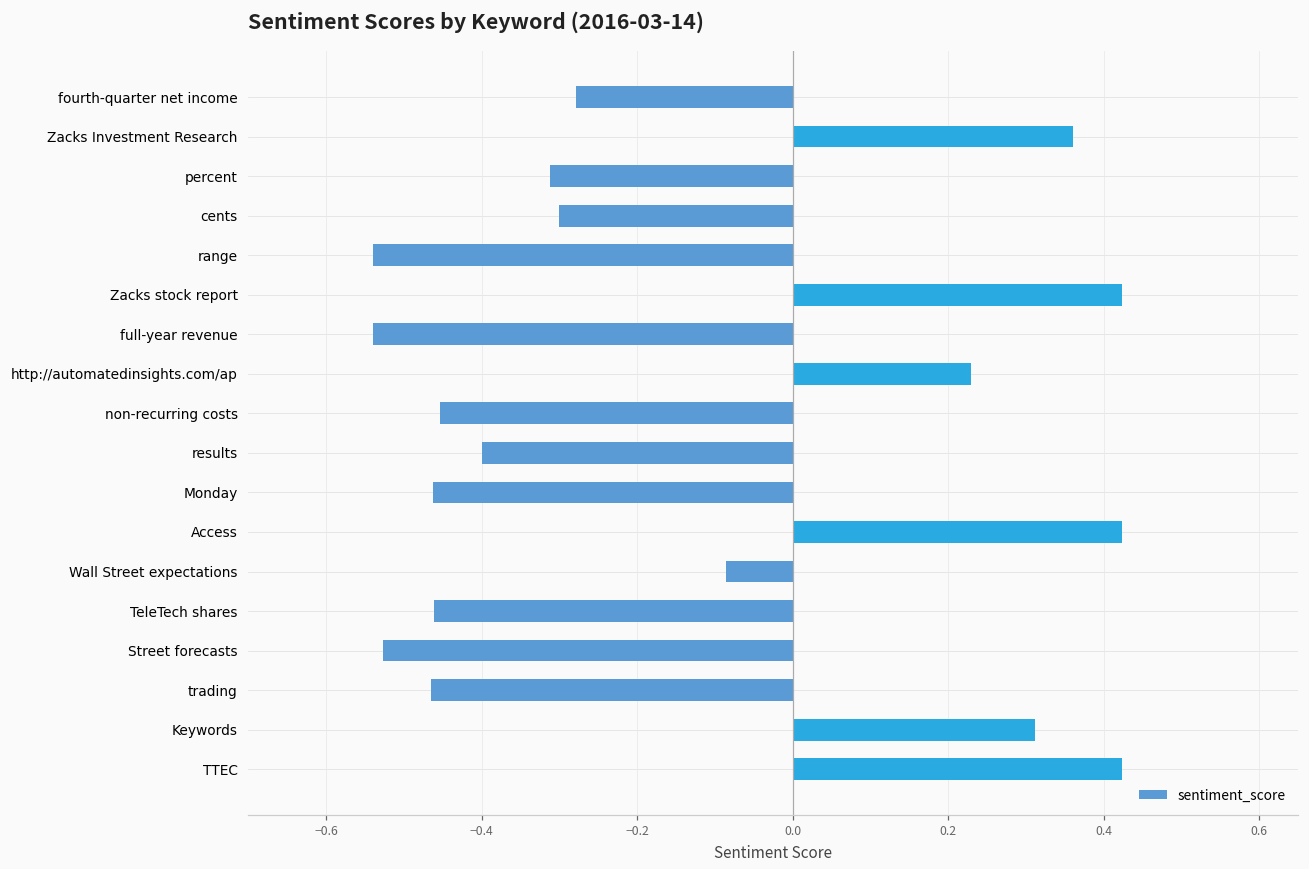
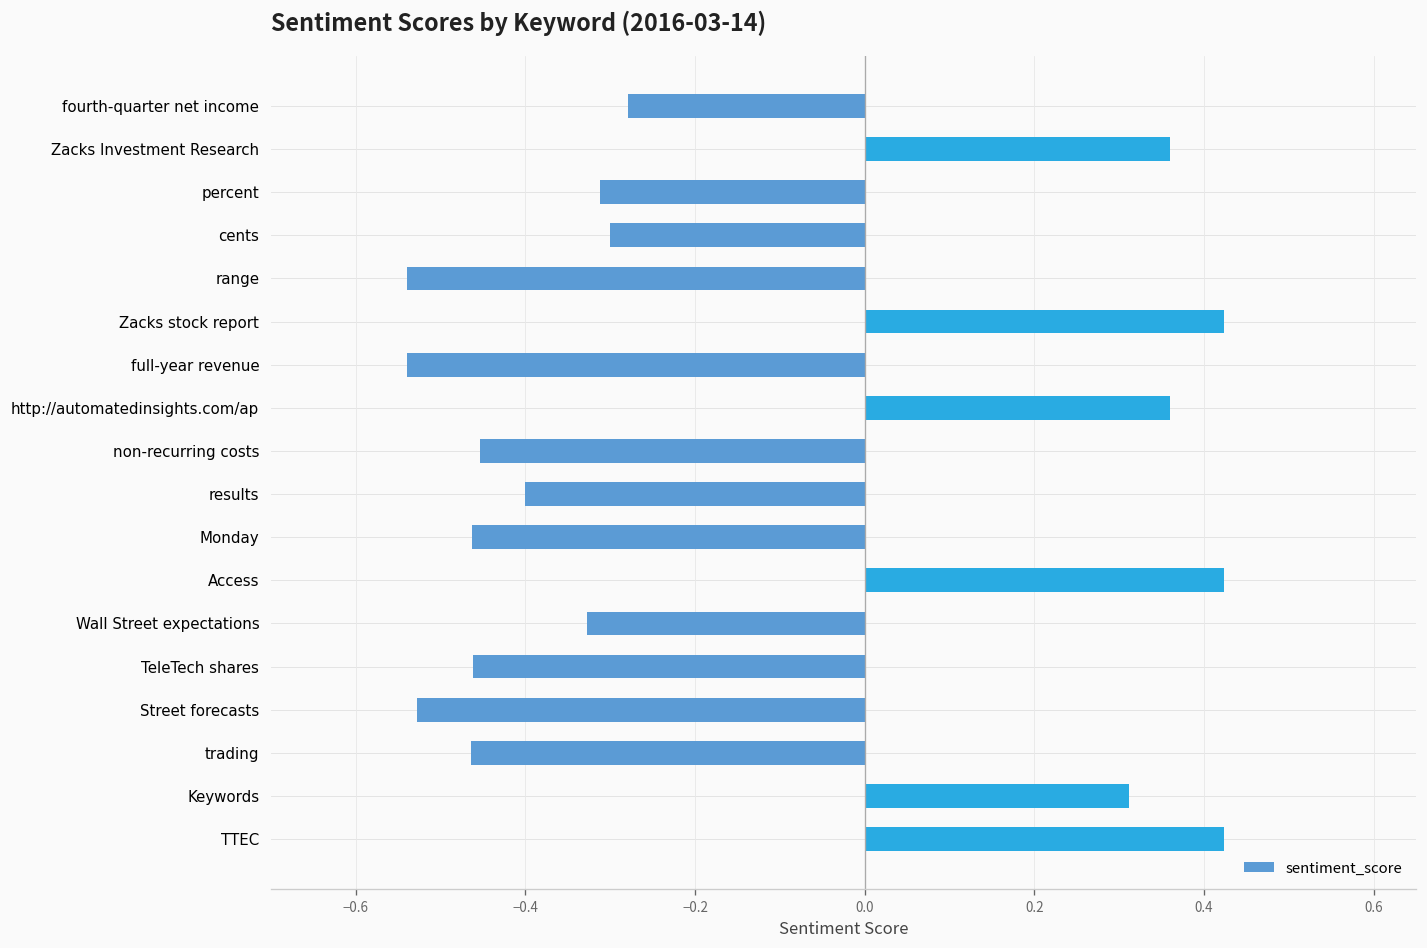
  {
    "fourth-quarter net income": -0.28,
    "Zacks Investment Research": 0.36,
    "percent": -0.31,
    "cents": -0.30,
    "range": -0.54,
    "Zacks stock report": 0.42,
    "full-year revenue": -0.54,
-   "http://automatedinsights.com/ap": 0.23,
+   "http://automatedinsights.com/ap": 0.36,
    "non-recurring costs": -0.45,
    "results": -0.40,
    "Monday": -0.46,
    "Access": 0.42,
-   "Wall Street expectations": -0.09,
+   "Wall Street expectations": -0.33,
    "TeleTech shares": -0.46,
    "Street forecasts": -0.53,
    "trading": -0.46,
    "Keywords": 0.31,
    "TTEC": 0.42
  }
